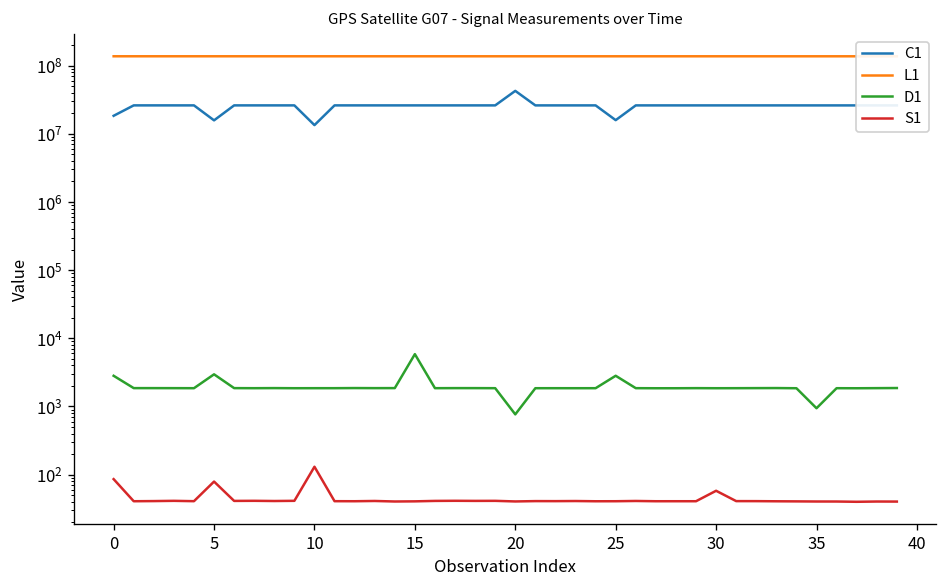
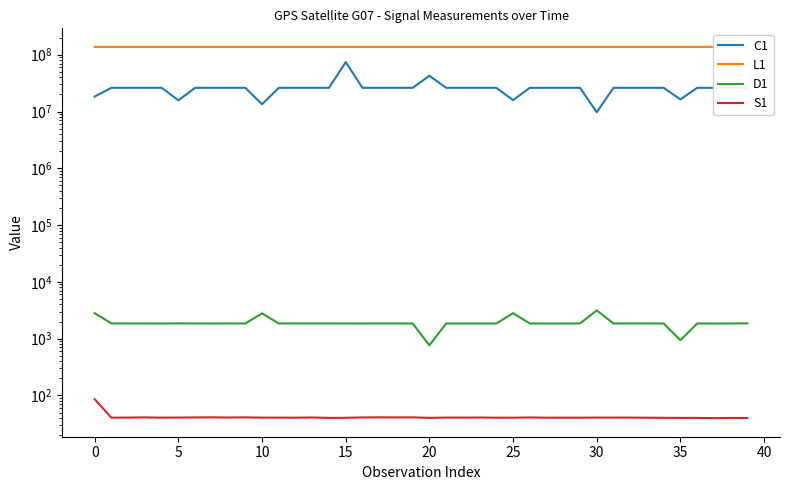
  {
    "C1": {
      "0": 18000000,
      "5": 16000000,
      "10": 13000000,
-     "15": 30000000,
+     "15": 70000000,
      "20": 40000000,
      "25": 16000000,
-     "30": 30000000,
-     "35": 30000000
+     "30": 10000000,
+     "35": 16000000
    },
    "L1": {
      "0": 140000000,
      "5": 140000000,
      "10": 140000000,
      "15": 140000000,
      "20": 140000000,
      "25": 140000000,
      "30": 140000000,
      "35": 140000000
    },
    "D1": {
      "0": 3000,
-     "5": 3000,
-     "10": 1900,
-     "15": 6000,
+     "5": 1900,
+     "10": 3000,
+     "15": 1900,
      "20": 800,
      "25": 3000,
-     "30": 1800,
+     "30": 3000,
      "35": 900
    },
    "S1": {
      "0": 90,
-     "5": 80,
-     "10": 130,
+     "5": 40,
+     "10": 40,
      "15": 40,
      "20": 40,
      "25": 40,
-     "30": 60,
+     "30": 40,
      "35": 40
    }
  }
